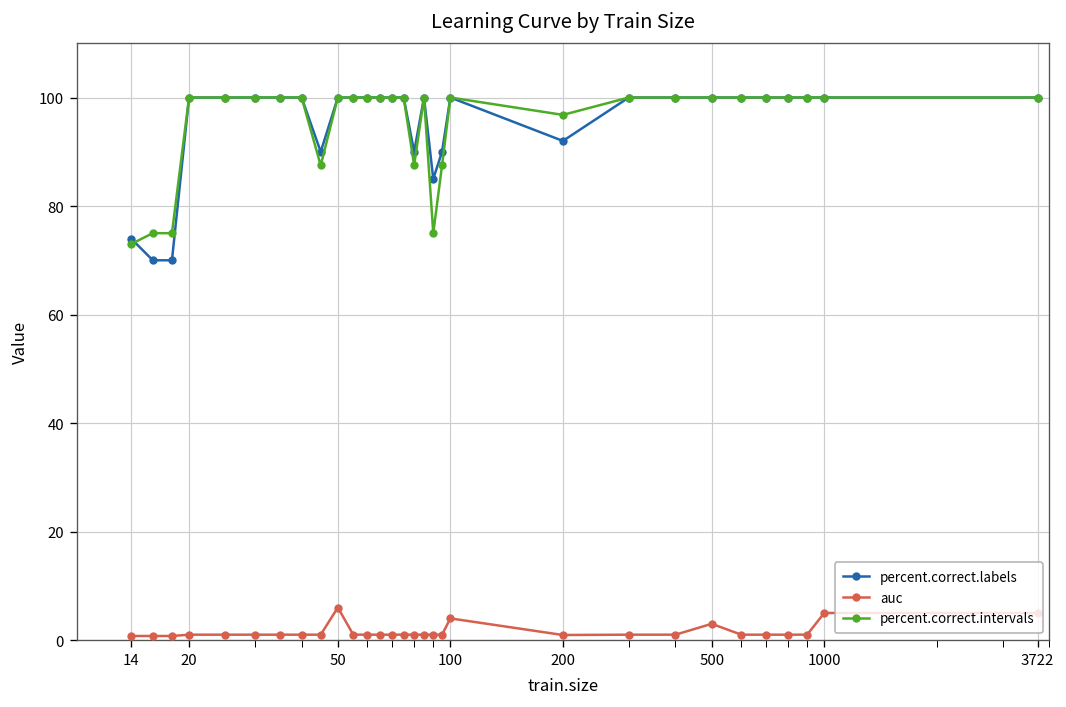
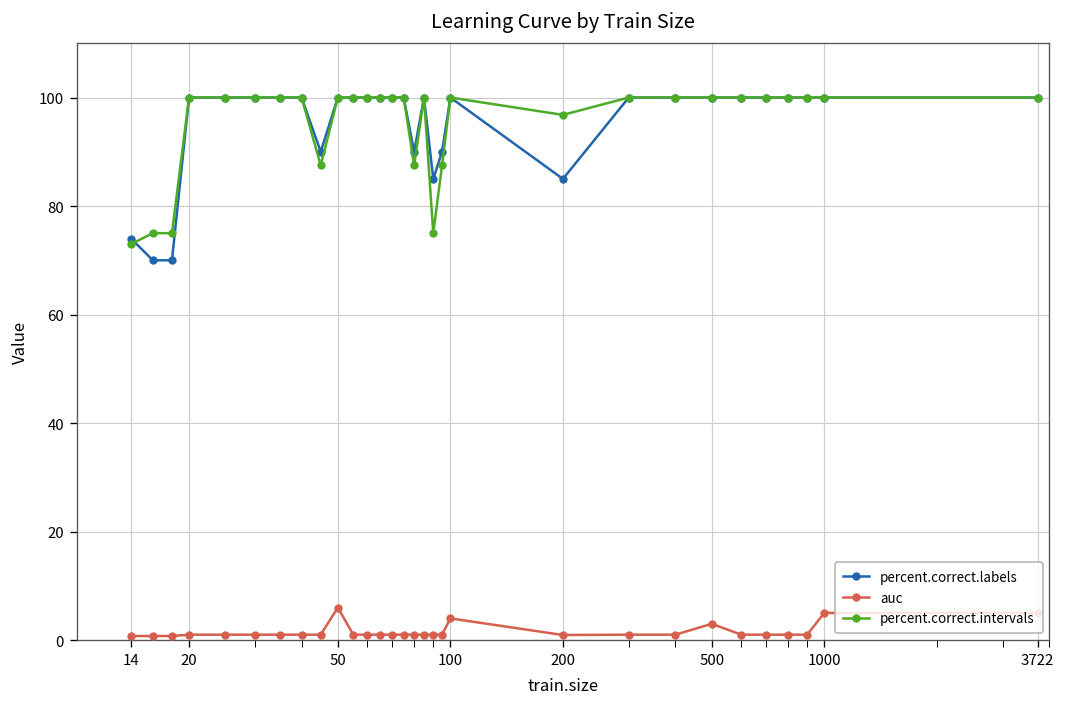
  {
    "percent.correct.labels": {
      "14": 74,
-     "200": 92
+     "200": 85
    },
    "auc": {
      "14": 1,
      "20": 1,
      "50": 6,
      "100": 4,
      "200": 1,
      "500": 3,
      "1000": 5
    },
    "percent.correct.intervals": {
      "14": 73,
      "200": 97
    }
  }
